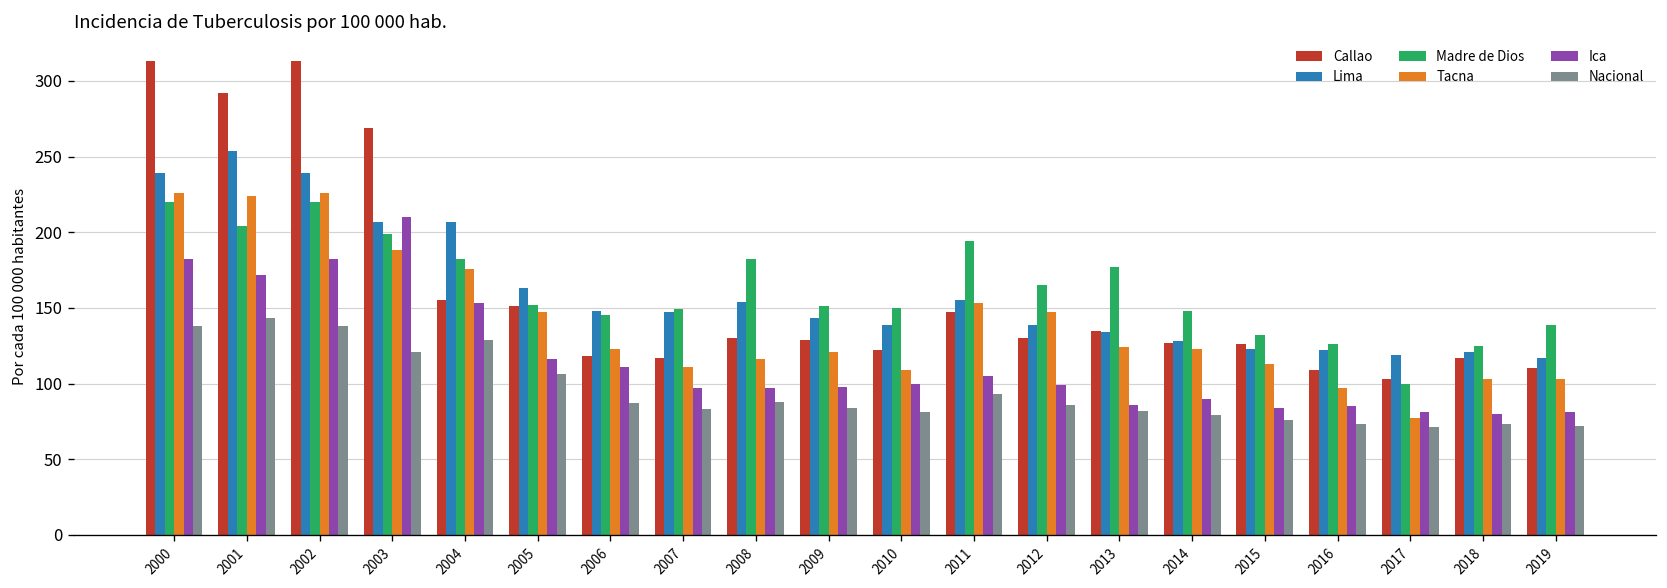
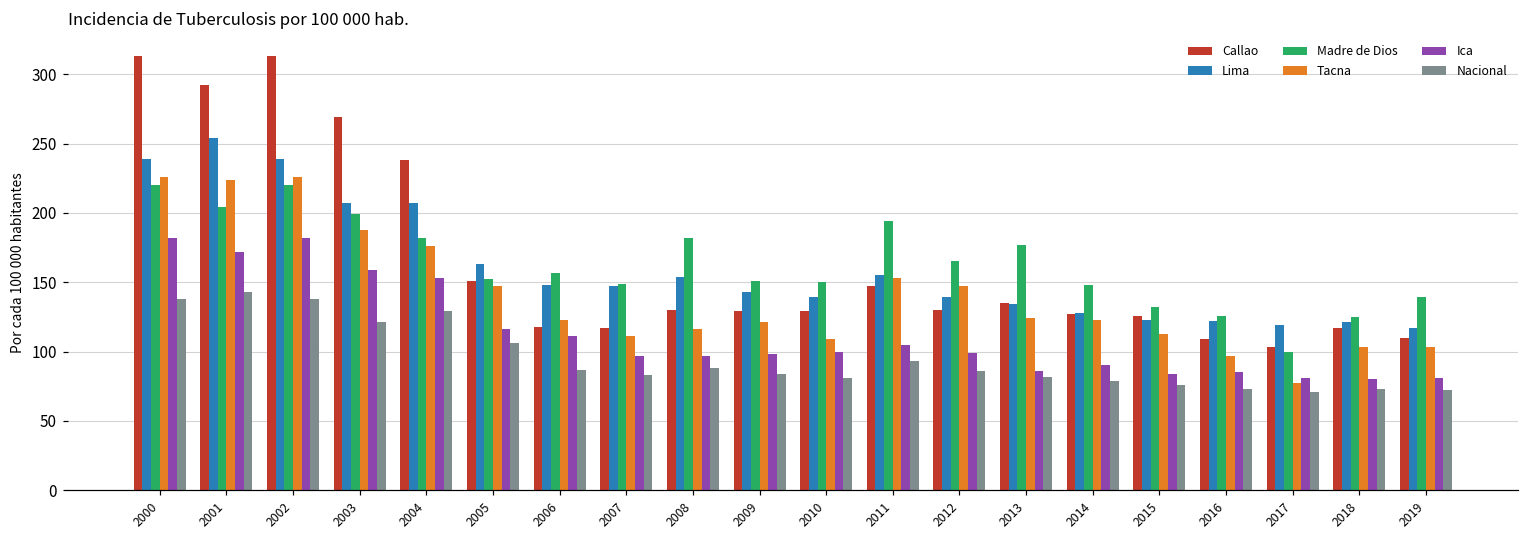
  {
    "Callao": {
      "2000": 313,
      "2001": 292,
      "2002": 313,
      "2003": 269,
-     "2004": 155,
+     "2004": 238,
      "2005": 151,
      "2006": 118,
      "2007": 117,
      "2008": 130,
      "2009": 129,
-     "2010": 122,
+     "2010": 129,
      "2011": 147,
      "2012": 130,
      "2013": 135,
      "2014": 127,
      "2015": 126,
      "2016": 109,
      "2017": 103,
      "2018": 117,
      "2019": 110
    },
    "Lima": {
      "2000": 239,
      "2001": 254,
      "2002": 239,
      "2003": 207,
      "2004": 207,
      "2005": 163,
      "2006": 148,
      "2007": 147,
      "2008": 154,
      "2009": 143,
      "2010": 139,
      "2011": 155,
      "2012": 139,
      "2013": 134,
      "2014": 128,
      "2015": 123,
      "2016": 122,
      "2017": 119,
      "2018": 121,
      "2019": 117
    },
    "Madre de Dios": {
      "2000": 220,
      "2001": 204,
      "2002": 220,
      "2003": 199,
      "2004": 182,
      "2005": 152,
-     "2006": 145,
+     "2006": 157,
      "2007": 149,
      "2008": 182,
      "2009": 151,
      "2010": 150,
      "2011": 194,
      "2012": 165,
      "2013": 177,
      "2014": 148,
      "2015": 132,
      "2016": 126,
      "2017": 100,
      "2018": 125,
      "2019": 139
    },
    "Tacna": {
      "2000": 226,
      "2001": 224,
      "2002": 226,
      "2003": 188,
      "2004": 176,
      "2005": 147,
      "2006": 123,
      "2007": 111,
      "2008": 116,
      "2009": 121,
      "2010": 109,
      "2011": 153,
      "2012": 147,
      "2013": 124,
      "2014": 123,
      "2015": 113,
      "2016": 97,
      "2017": 77,
      "2018": 103,
      "2019": 103
    },
    "Ica": {
      "2000": 182,
      "2001": 172,
      "2002": 182,
-     "2003": 210,
+     "2003": 159,
      "2004": 153,
      "2005": 116,
      "2006": 111,
      "2007": 97,
      "2008": 97,
      "2009": 98,
      "2010": 100,
      "2011": 105,
      "2012": 99,
      "2013": 86,
      "2014": 90,
      "2015": 84,
      "2016": 85,
      "2017": 81,
      "2018": 80,
      "2019": 81
    },
    "Nacional": {
      "2000": 138,
      "2001": 143,
      "2002": 138,
      "2003": 121,
      "2004": 129,
      "2005": 106,
      "2006": 87,
      "2007": 83,
      "2008": 88,
      "2009": 84,
      "2010": 81,
      "2011": 93,
      "2012": 86,
      "2013": 82,
      "2014": 79,
      "2015": 76,
      "2016": 73,
      "2017": 71,
      "2018": 73,
      "2019": 72
    }
  }
